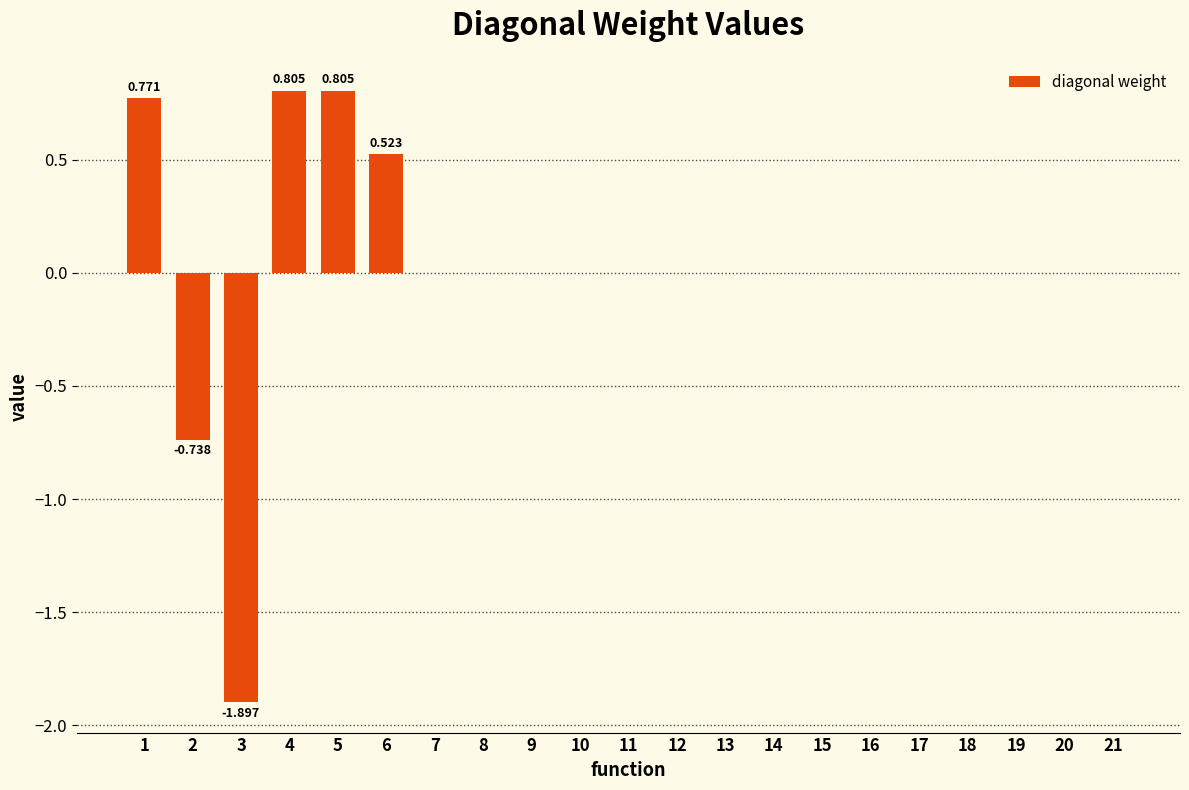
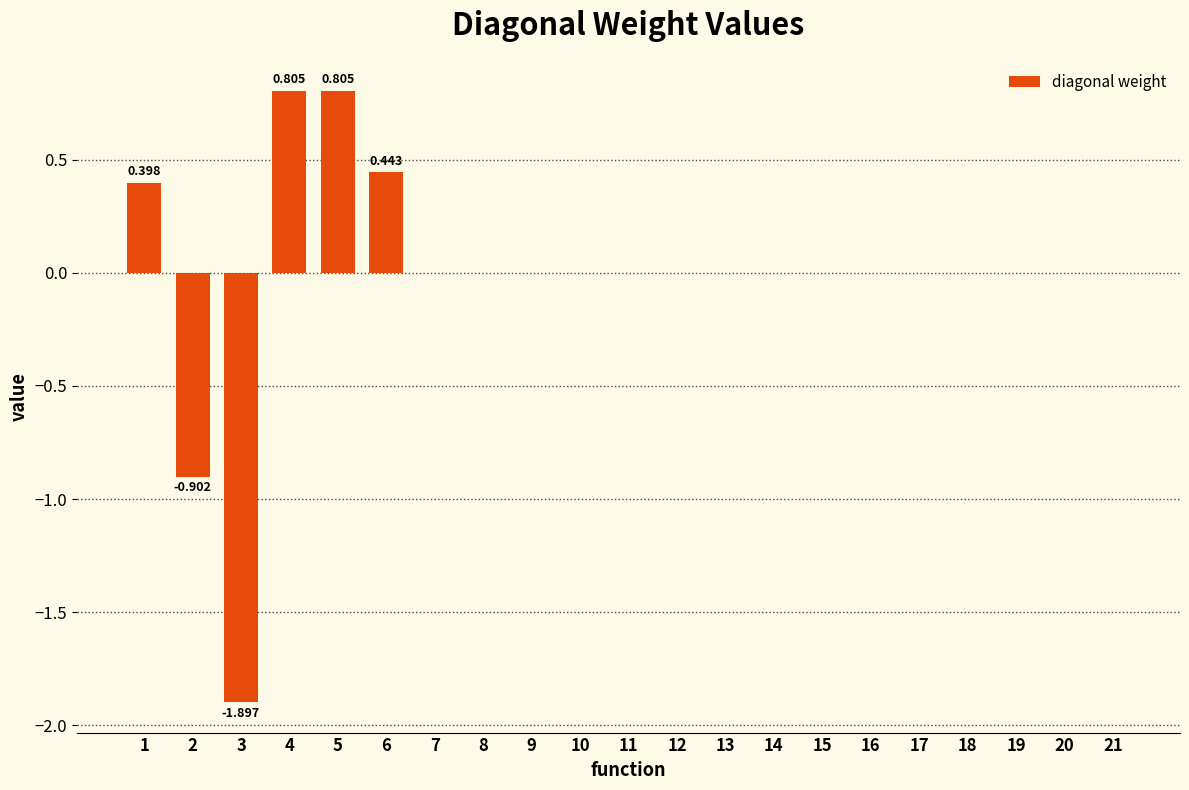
  {
-   "1": 0.771,
-   "2": -0.738,
+   "1": 0.398,
+   "2": -0.902,
    "3": -1.897,
    "4": 0.805,
    "5": 0.805,
-   "6": 0.523
+   "6": 0.443
  }
